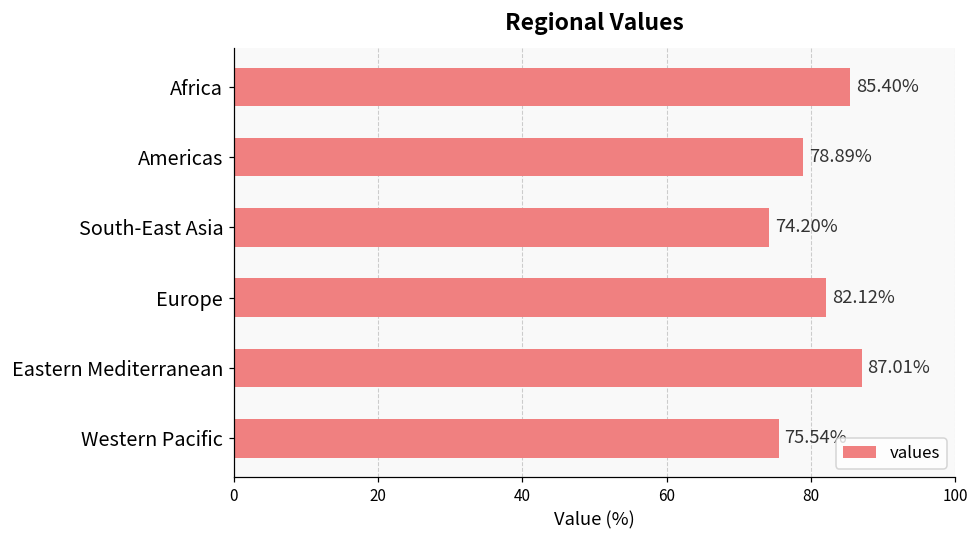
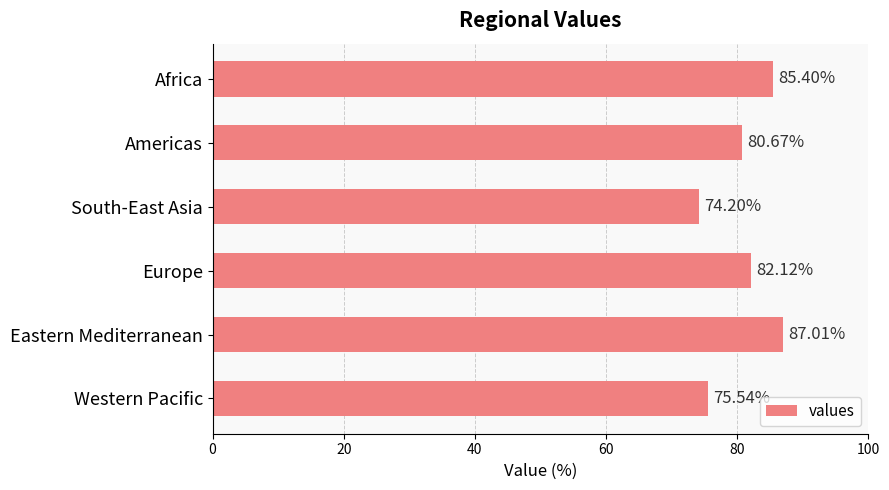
  {
    "Africa": "85.40%",
-   "Americas": "78.89%",
+   "Americas": "80.67%",
    "South-East Asia": "74.20%",
    "Europe": "82.12%",
    "Eastern Mediterranean": "87.01%"
  }
